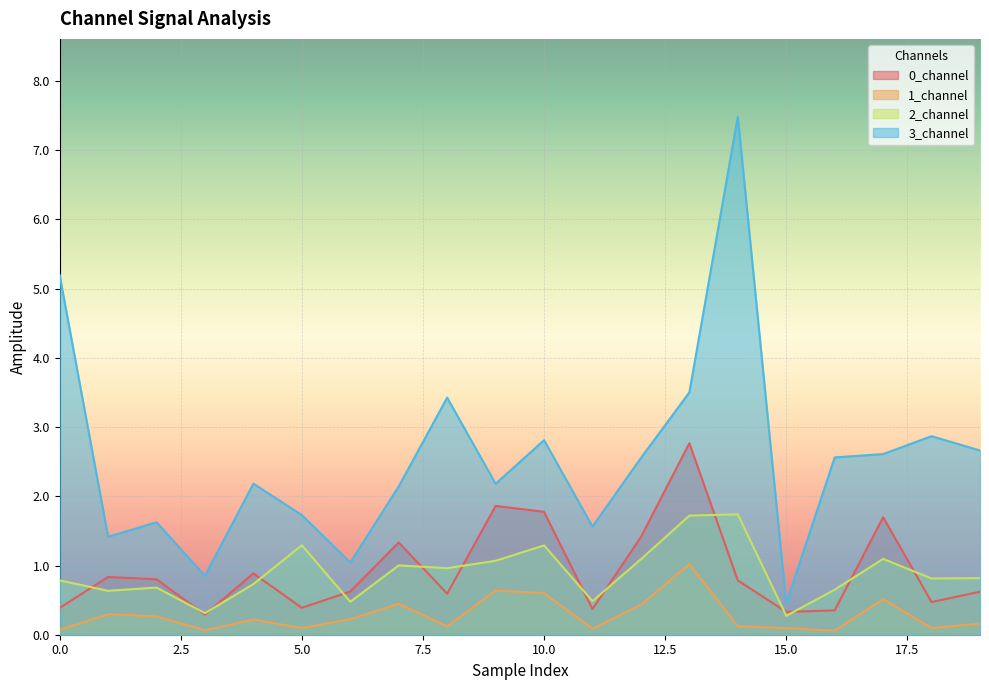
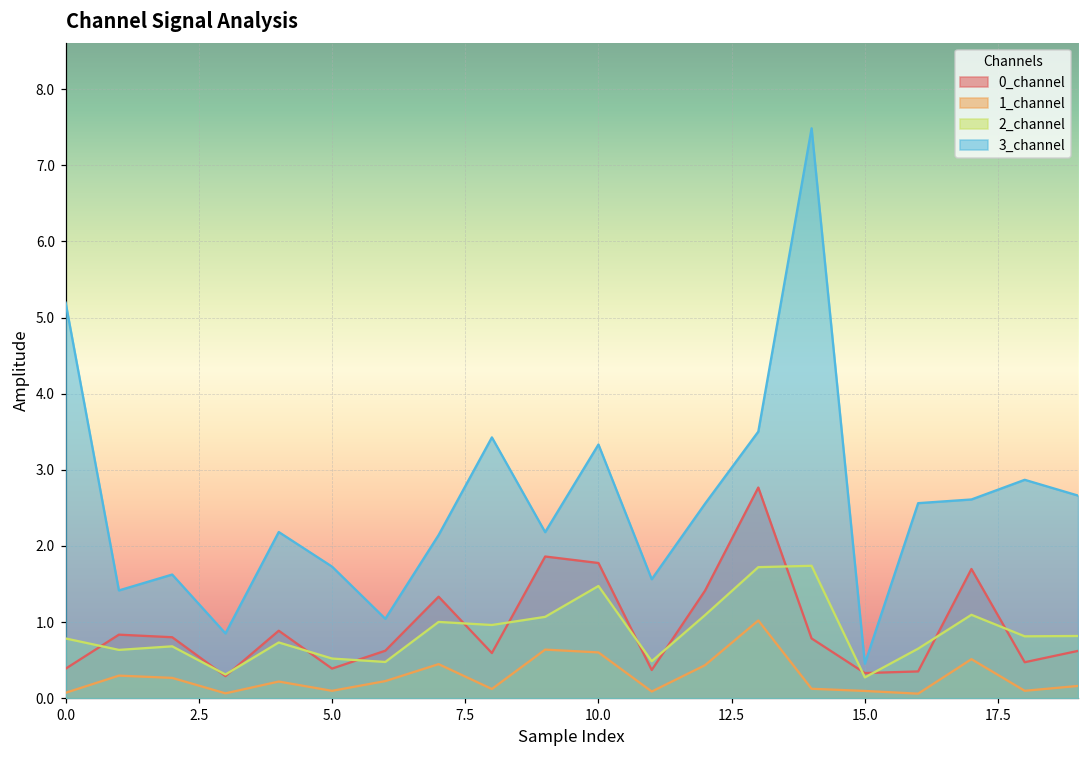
  {
    "2_channel": {
      "0.0": 0.8,
-     "5.0": 1.3,
-     "10.0": 1.3,
+     "5.0": 0.5,
+     "10.0": 1.5,
      "15.0": 0.3
    },
    "3_channel": {
      "0.0": 5.2,
      "5.0": 1.7,
-     "10.0": 2.8,
+     "10.0": 3.3,
      "15.0": 0.5
    }
  }
